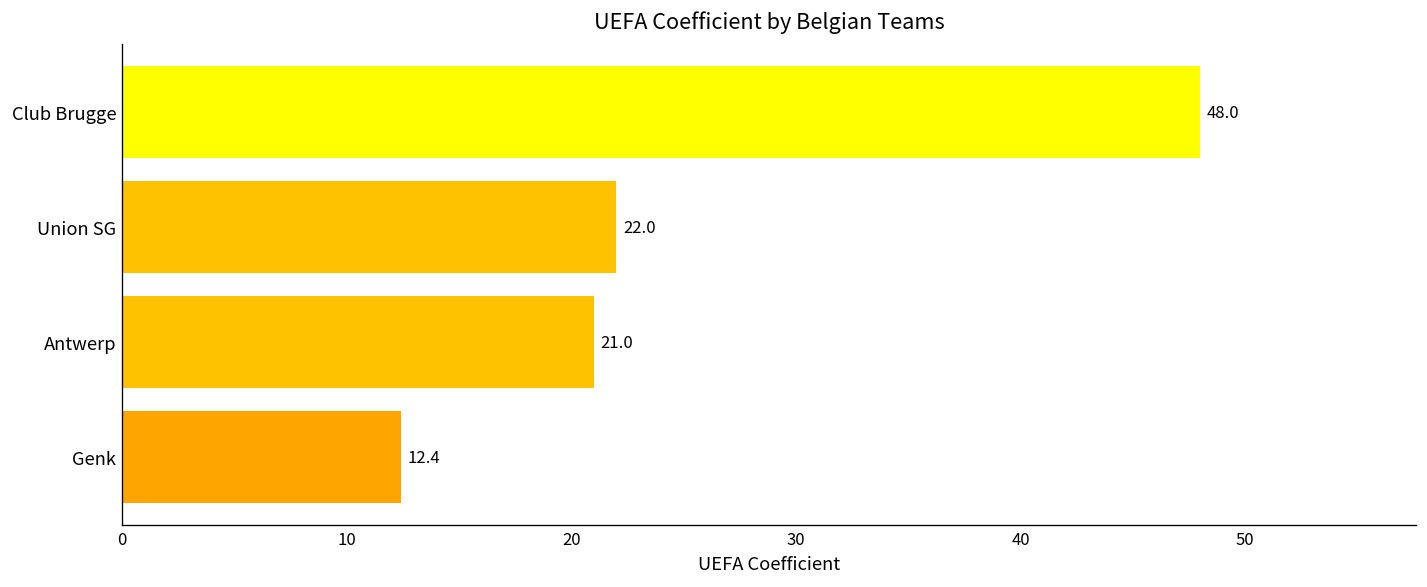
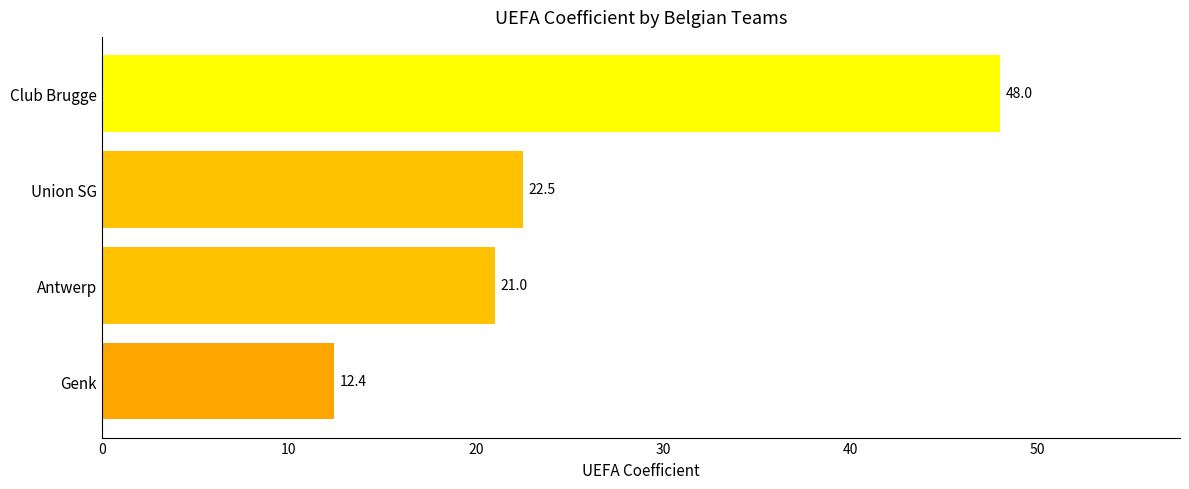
  {
    "Club Brugge": 48.0,
-   "Union SG": 22.0,
+   "Union SG": 22.5,
    "Antwerp": 21.0,
    "Genk": 12.4
  }
